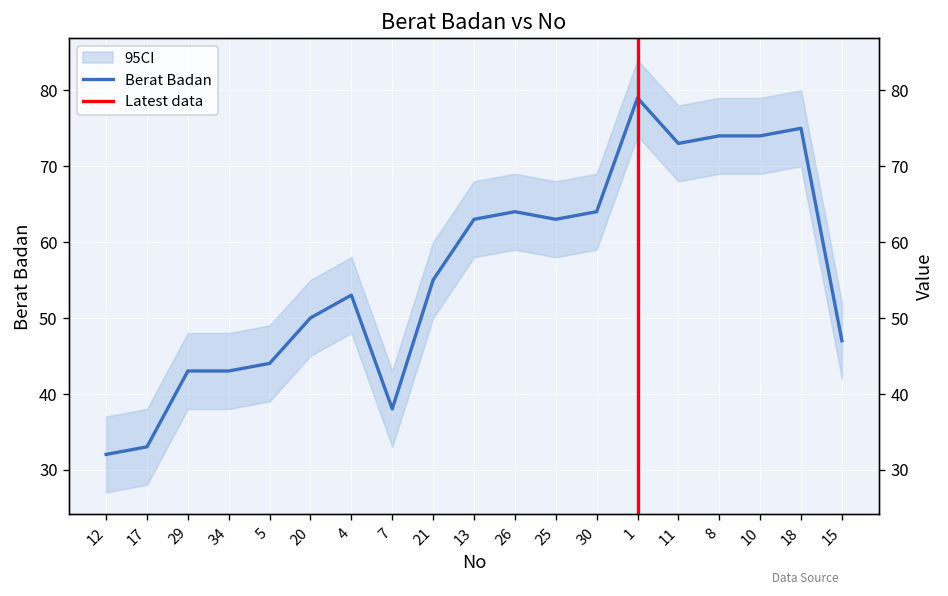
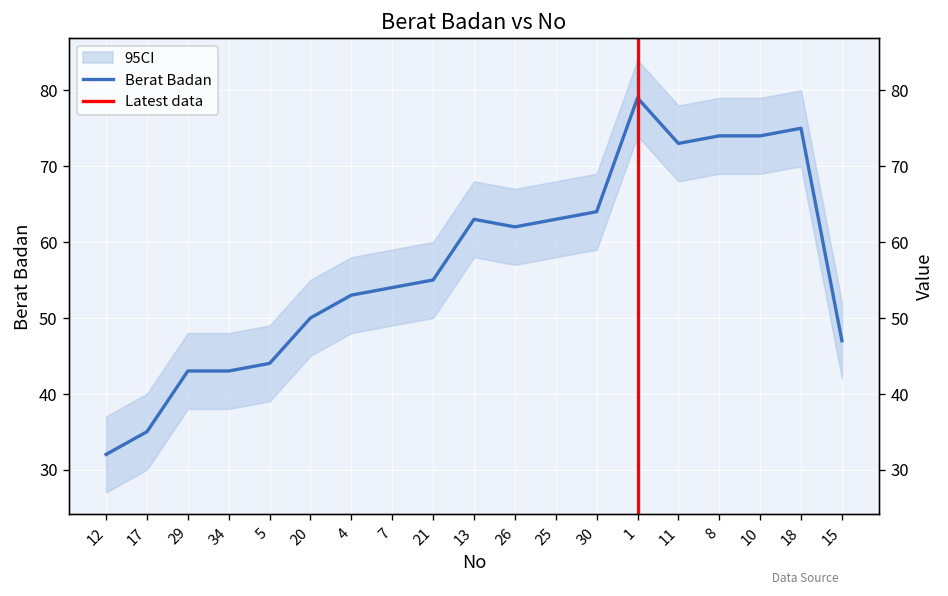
  {
    "Berat Badan": {
      "12": 32,
-     "17": 33,
+     "17": 35,
      "29": 43,
      "34": 43,
      "5": 44,
      "20": 50,
      "4": 53,
-     "7": 38,
+     "7": 54,
      "21": 55,
      "13": 63,
-     "26": 64,
+     "26": 62,
      "25": 63,
      "30": 64,
      "1": 79,
      "11": 73,
      "8": 74,
      "10": 74,
      "18": 75,
      "15": 47
    }
  }
